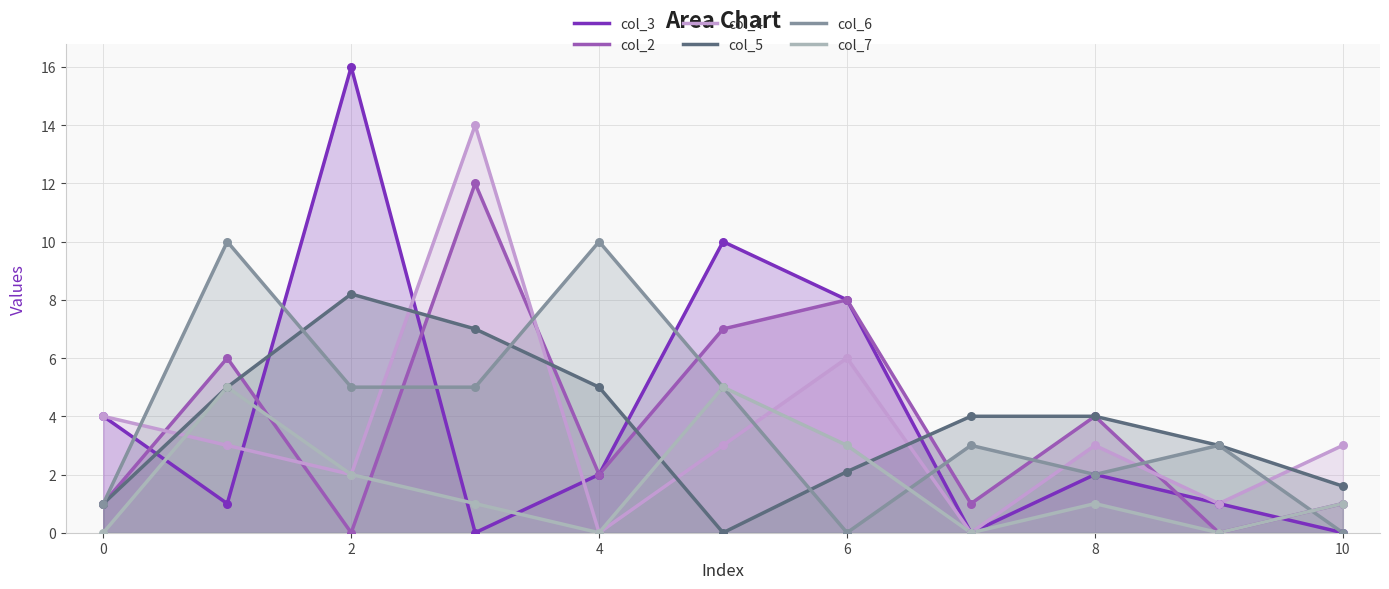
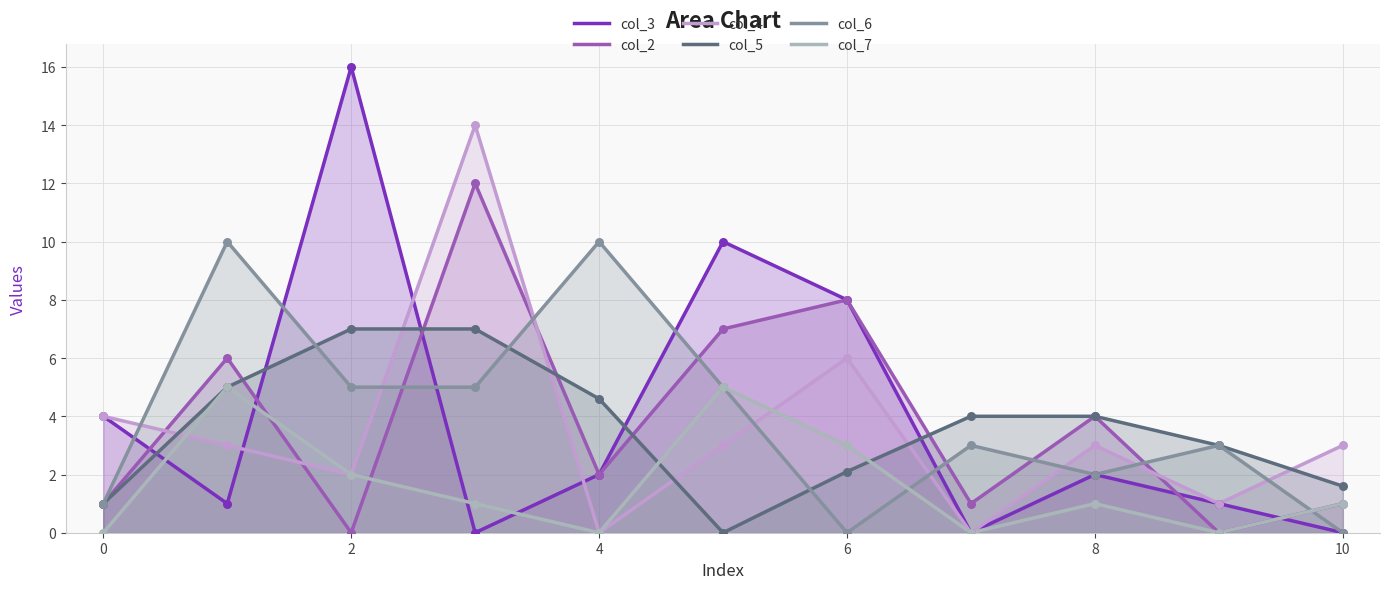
  {
    "col_5": {
-     "2": 8.2,
-     "4": 5.0,
+     "2": 7.0,
+     "4": 4.6,
      "6": 2.1,
      "10": 1.6
    }
  }
